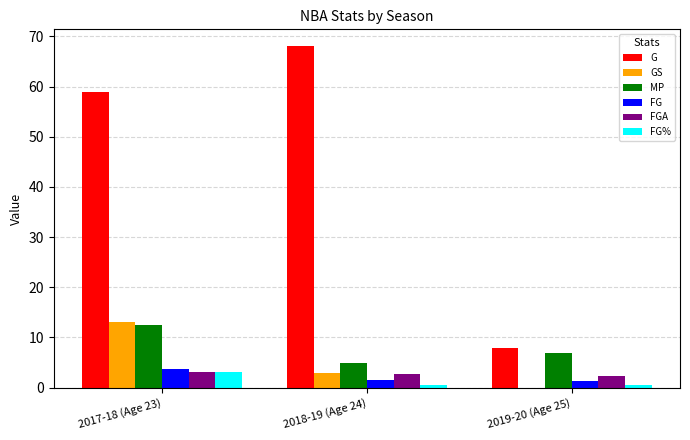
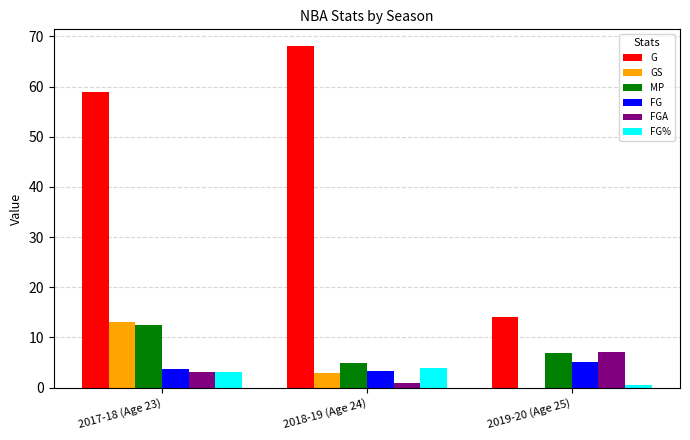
  {
    "G": {
      "2017-18 (Age 23)": 59,
      "2018-19 (Age 24)": 68,
-     "2019-20 (Age 25)": 8
+     "2019-20 (Age 25)": 14
    },
    "GS": {
      "2017-18 (Age 23)": 13,
      "2018-19 (Age 24)": 3,
      "2019-20 (Age 25)": 0
    },
    "MP": {
      "2017-18 (Age 23)": 12,
      "2018-19 (Age 24)": 5,
      "2019-20 (Age 25)": 7
    },
    "FG": {
      "2017-18 (Age 23)": 4,
-     "2018-19 (Age 24)": 2,
-     "2019-20 (Age 25)": 1
+     "2018-19 (Age 24)": 3,
+     "2019-20 (Age 25)": 5
    },
    "FGA": {
      "2017-18 (Age 23)": 3,
-     "2018-19 (Age 24)": 3,
-     "2019-20 (Age 25)": 2
+     "2018-19 (Age 24)": 1,
+     "2019-20 (Age 25)": 7
    },
    "FG%": {
      "2017-18 (Age 23)": 3,
-     "2018-19 (Age 24)": 1,
+     "2018-19 (Age 24)": 4,
      "2019-20 (Age 25)": 1
    }
  }
